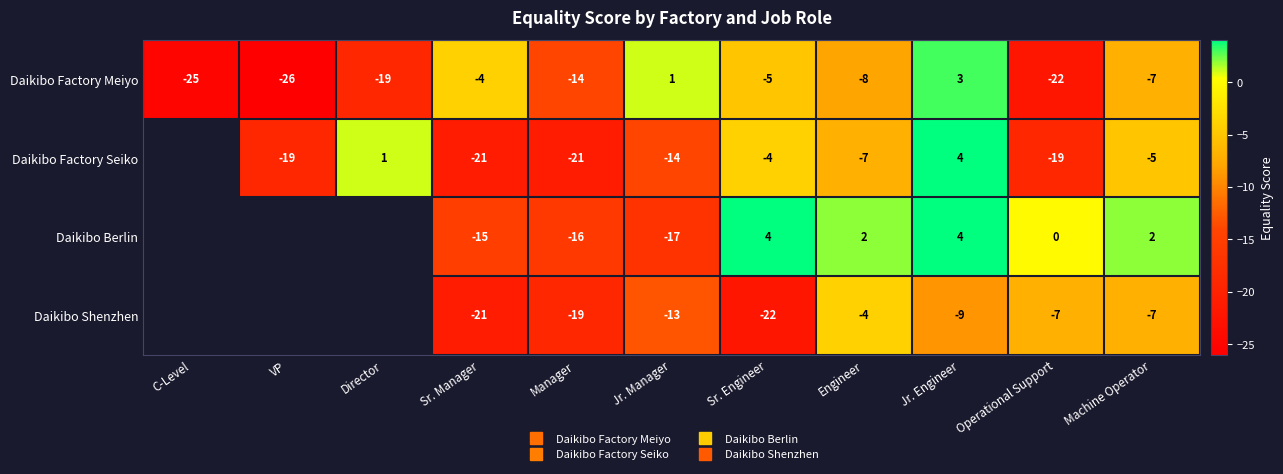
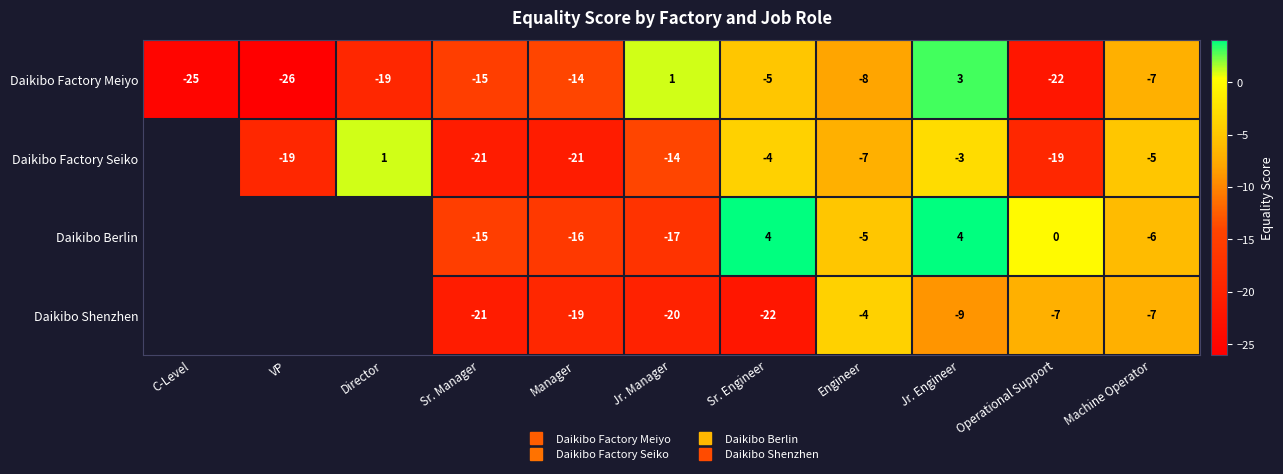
  {
    "Daikibo Factory Meiyo": {
      "C-Level": -25,
      "VP": -26,
      "Director": -19,
-     "Sr. Manager": -4,
+     "Sr. Manager": -15,
      "Manager": -14,
      "Jr. Manager": 1,
      "Sr. Engineer": -5,
      "Engineer": -8,
      "Jr. Engineer": 3,
      "Operational Support": -22,
      "Machine Operator": -7
    },
    "Daikibo Factory Seiko": {
      "VP": -19,
      "Director": 1,
      "Sr. Manager": -21,
      "Manager": -21,
      "Jr. Manager": -14,
      "Sr. Engineer": -4,
      "Engineer": -7,
-     "Jr. Engineer": 4,
+     "Jr. Engineer": -3,
      "Operational Support": -19,
      "Machine Operator": -5
    },
    "Daikibo Berlin": {
      "Sr. Manager": -15,
      "Manager": -16,
      "Jr. Manager": -17,
      "Sr. Engineer": 4,
-     "Engineer": 2,
+     "Engineer": -5,
      "Jr. Engineer": 4,
      "Operational Support": 0,
-     "Machine Operator": 2
+     "Machine Operator": -6
    },
    "Daikibo Shenzhen": {
      "Sr. Manager": -21,
      "Manager": -19,
-     "Jr. Manager": -13,
+     "Jr. Manager": -20,
      "Sr. Engineer": -22,
      "Engineer": -4,
      "Jr. Engineer": -9,
      "Operational Support": -7,
      "Machine Operator": -7
    }
  }
